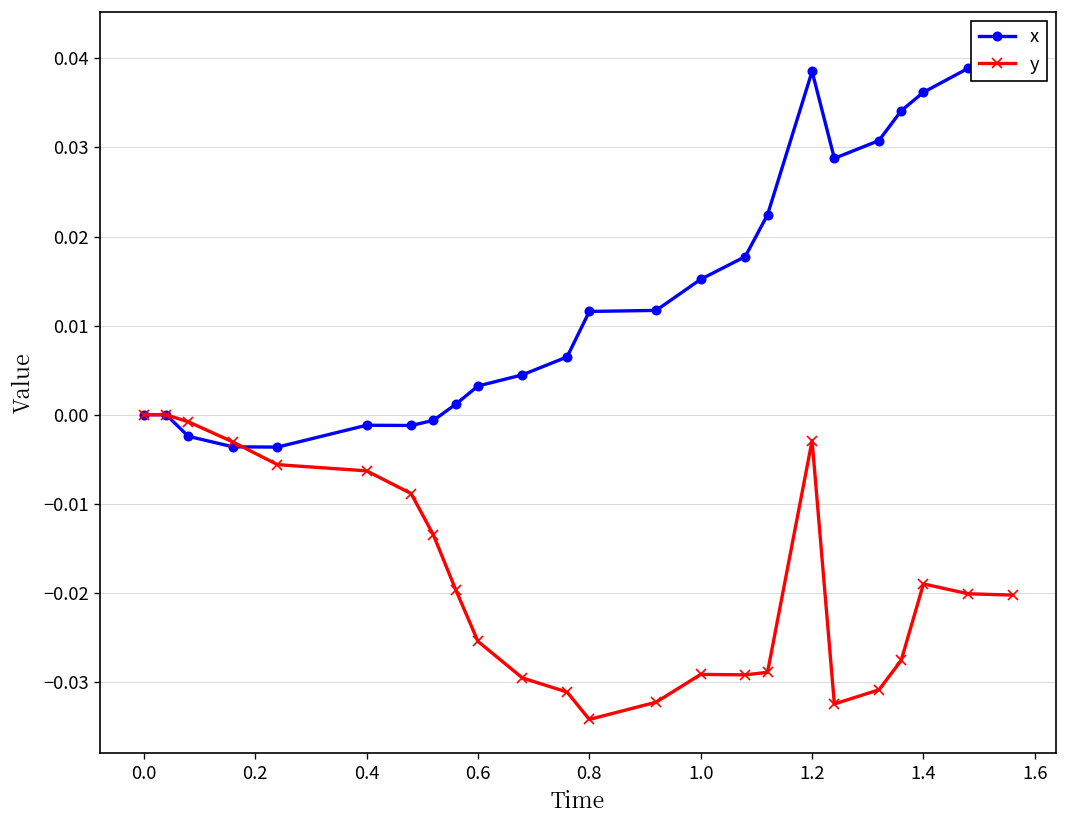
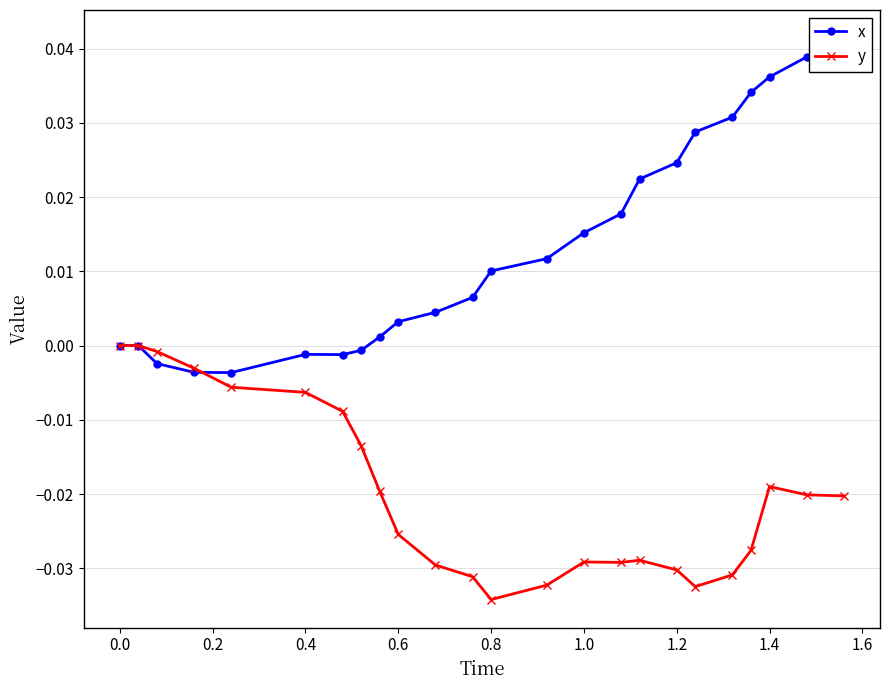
  {
    "x": {
      "0.4": -0.001,
      "0.6": 0.003,
-     "0.8": 0.012,
+     "0.8": 0.010,
      "1.0": 0.015,
-     "1.2": 0.039,
+     "1.2": 0.025,
      "1.4": 0.036
    },
    "y": {
      "0.4": -0.006,
      "0.6": -0.025,
      "0.8": -0.034,
      "1.0": -0.029,
-     "1.2": -0.003,
+     "1.2": -0.030,
      "1.4": -0.019
    }
  }
